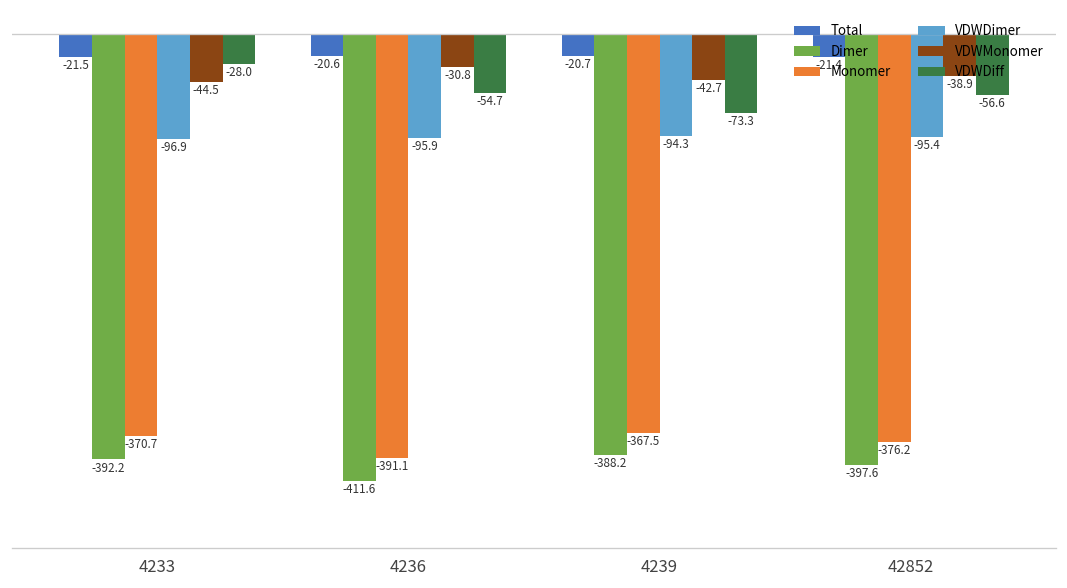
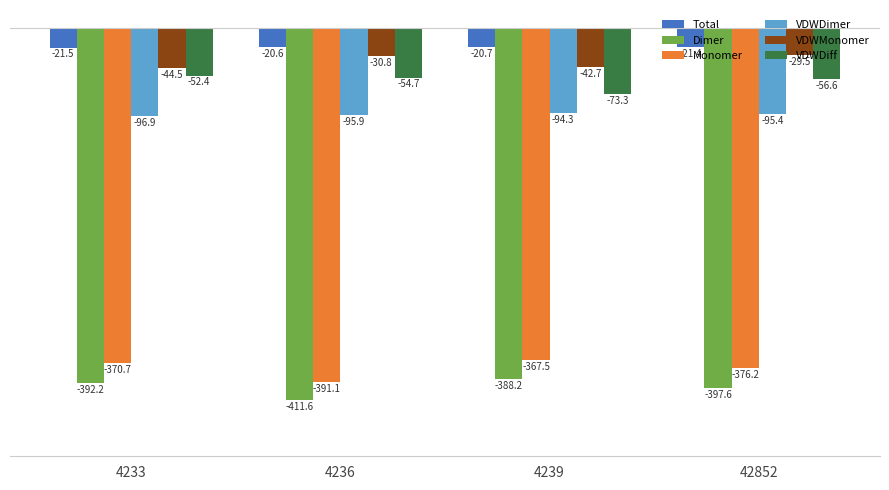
  {
    "Dimer": {
      "4233": -392.2,
      "4236": -411.6,
      "4239": -388.2,
      "42852": -397.6
    },
    "Monomer": {
      "4233": -370.7,
      "4236": -391.1,
      "4239": -367.5,
      "42852": -376.2
    },
    "VDWMonomer": {
      "4233": -44.5,
      "4236": -30.8,
      "4239": -42.7,
-     "42852": -38.9
+     "42852": -29.5
    },
    "VDWDiff": {
-     "4233": -28.0,
+     "4233": -52.4,
      "4236": -54.7,
      "4239": -73.3,
      "42852": -56.6
    }
  }
